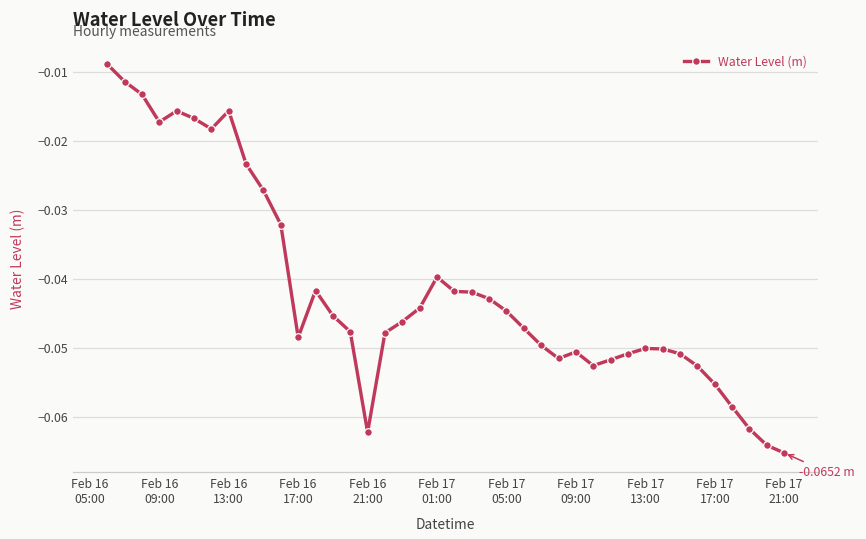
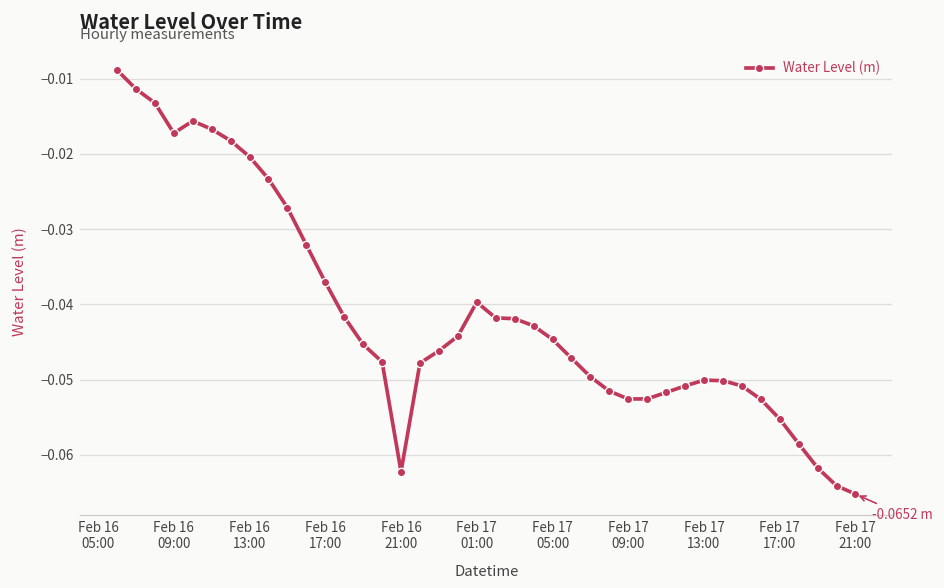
  {
    "Feb 16 09:00": -0.017,
-   "Feb 16 13:00": -0.016,
-   "Feb 16 17:00": -0.048,
+   "Feb 16 13:00": -0.020,
+   "Feb 16 17:00": -0.037,
    "Feb 16 21:00": -0.062,
    "Feb 17 01:00": -0.040,
    "Feb 17 05:00": -0.045,
-   "Feb 17 09:00": -0.051,
+   "Feb 17 09:00": -0.053,
    "Feb 17 13:00": -0.050,
    "Feb 17 17:00": -0.055
  }
